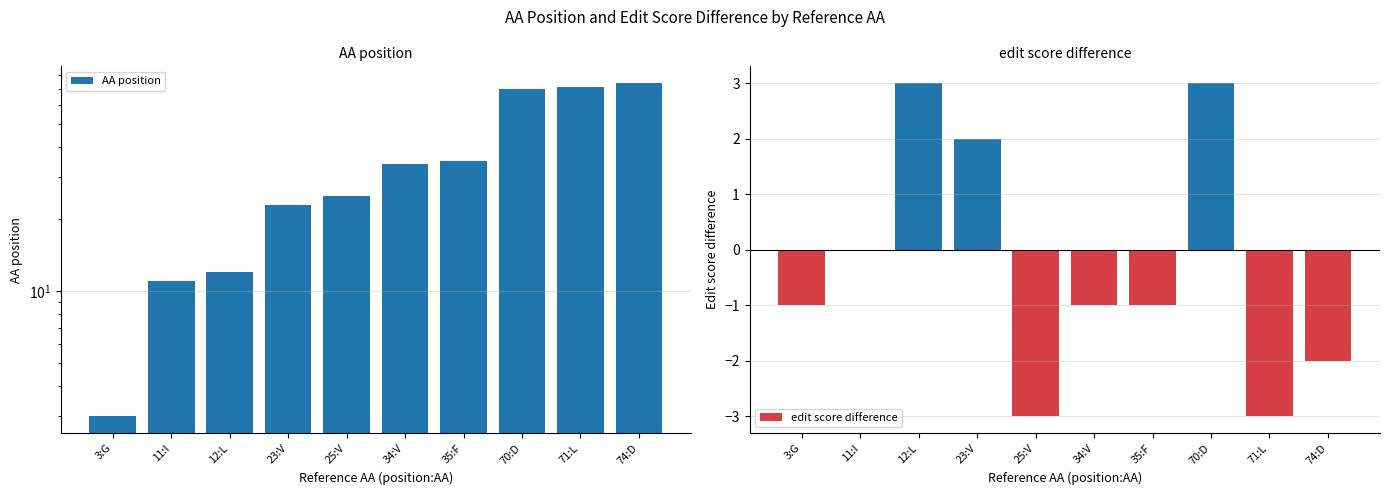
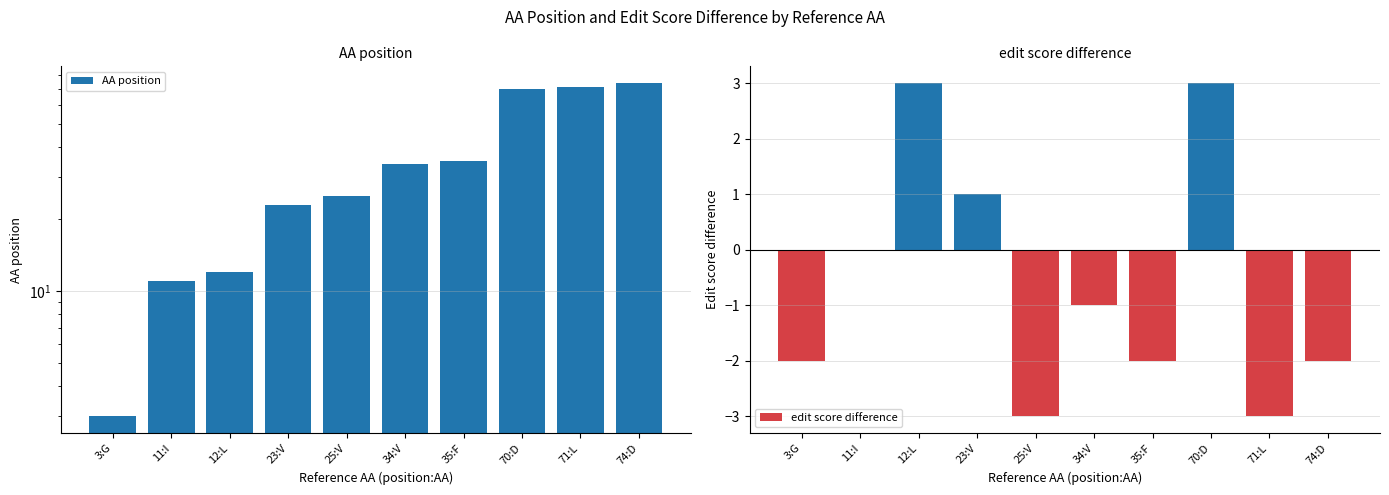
  {
    "edit score difference": {
-     "3:G": -1,
+     "3:G": -2,
      "11:I": 0,
      "12:L": 3,
-     "23:V": 2,
+     "23:V": 1,
      "25:V": -3,
      "34:V": -1,
-     "35:F": -1,
+     "35:F": -2,
      "70:D": 3,
      "71:L": -3,
      "74:D": -2
    }
  }
